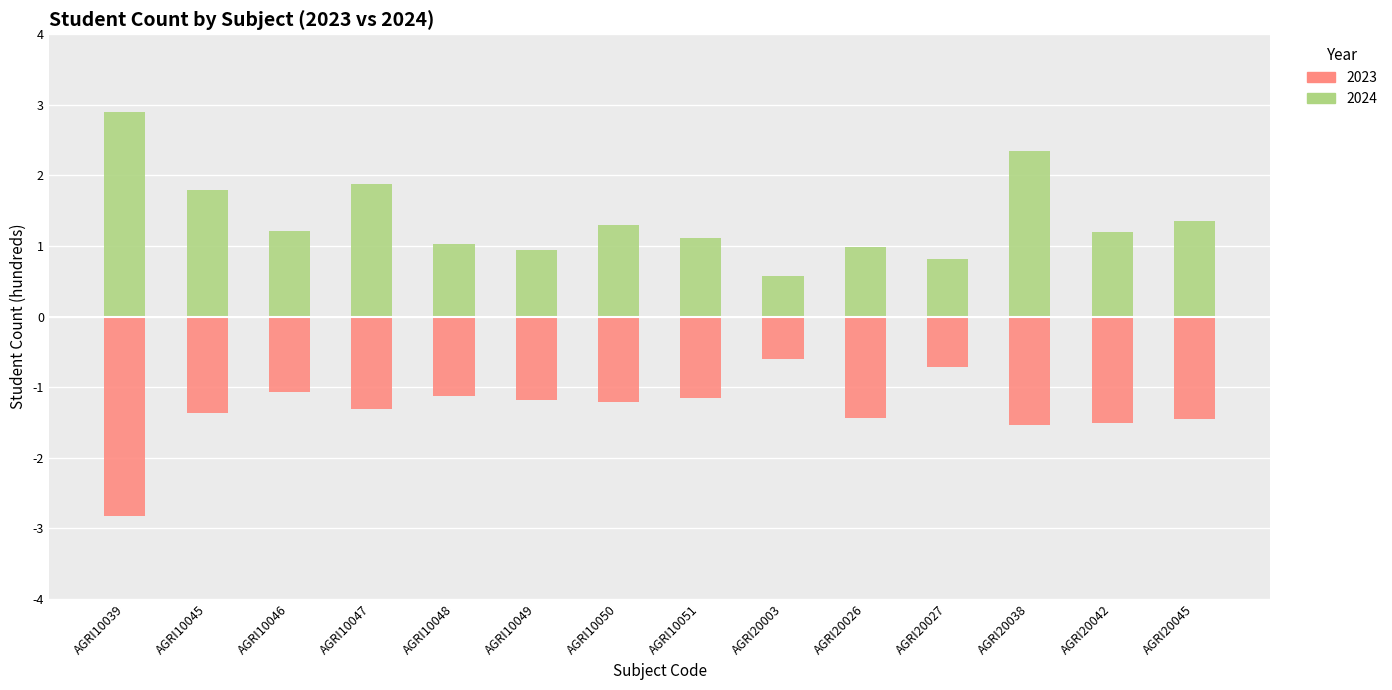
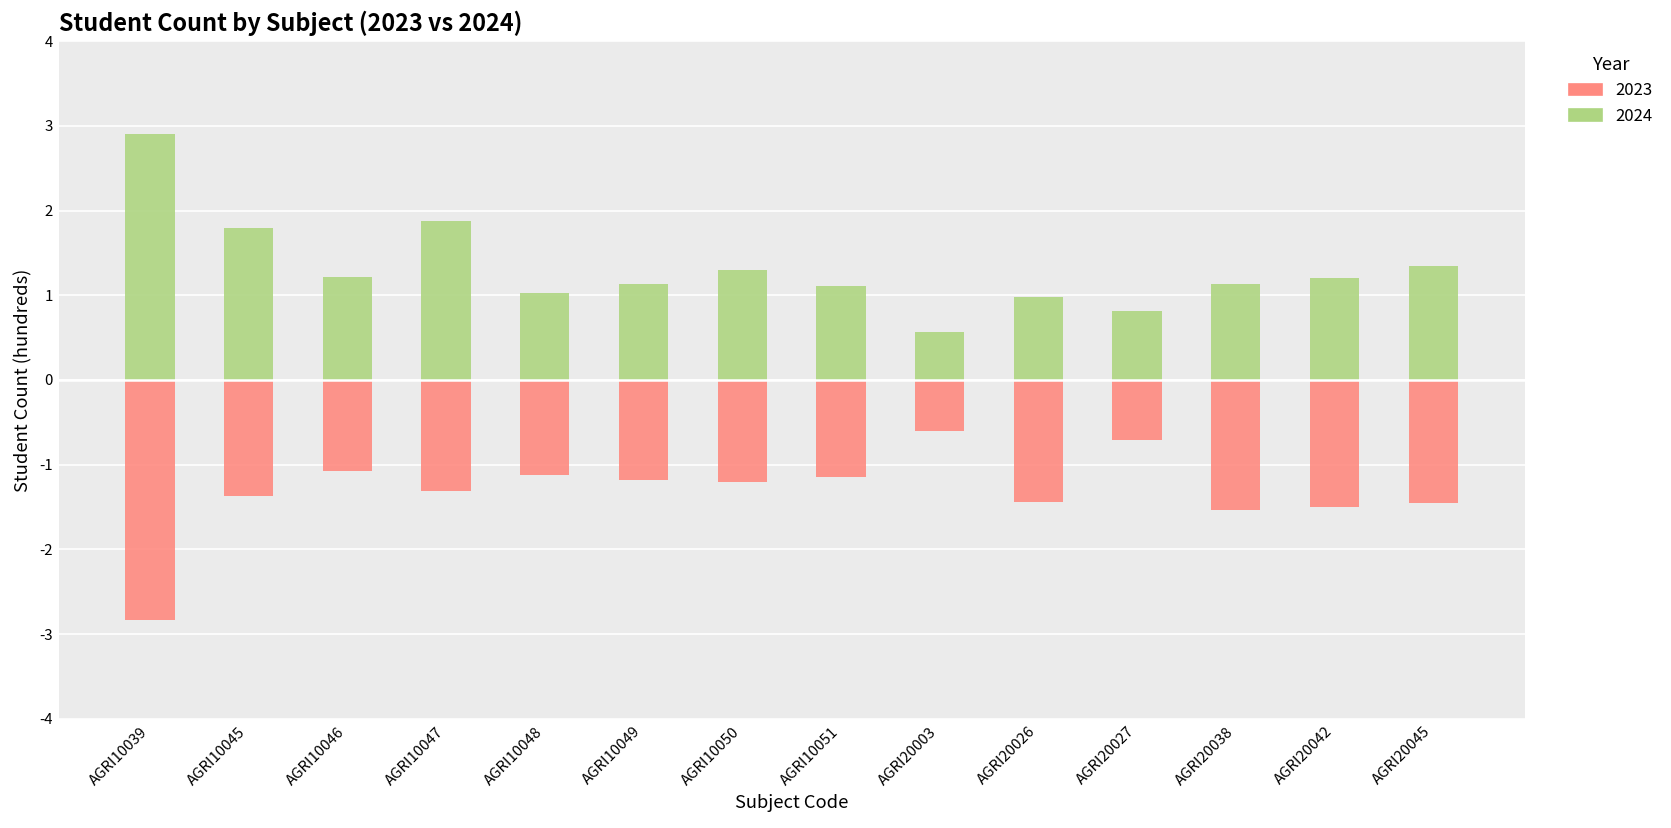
  {
    "2023": {
      "AGRI10039": -2.8,
      "AGRI10045": -1.4,
      "AGRI10046": -1.1,
      "AGRI10047": -1.3,
      "AGRI10048": -1.1,
      "AGRI10049": -1.2,
      "AGRI10050": -1.2,
      "AGRI10051": -1.2,
      "AGRI20003": -0.6,
      "AGRI20026": -1.4,
      "AGRI20027": -0.7,
      "AGRI20038": -1.5,
      "AGRI20042": -1.5,
      "AGRI20045": -1.5
    },
    "2024": {
      "AGRI10039": 2.9,
      "AGRI10045": 1.8,
      "AGRI10046": 1.2,
      "AGRI10047": 1.9,
      "AGRI10048": 1.0,
-     "AGRI10049": 1.0,
+     "AGRI10049": 1.1,
      "AGRI10050": 1.3,
      "AGRI10051": 1.1,
      "AGRI20003": 0.6,
      "AGRI20026": 1.0,
      "AGRI20027": 0.8,
-     "AGRI20038": 2.4,
+     "AGRI20038": 1.1,
      "AGRI20042": 1.2,
      "AGRI20045": 1.4
    }
  }
